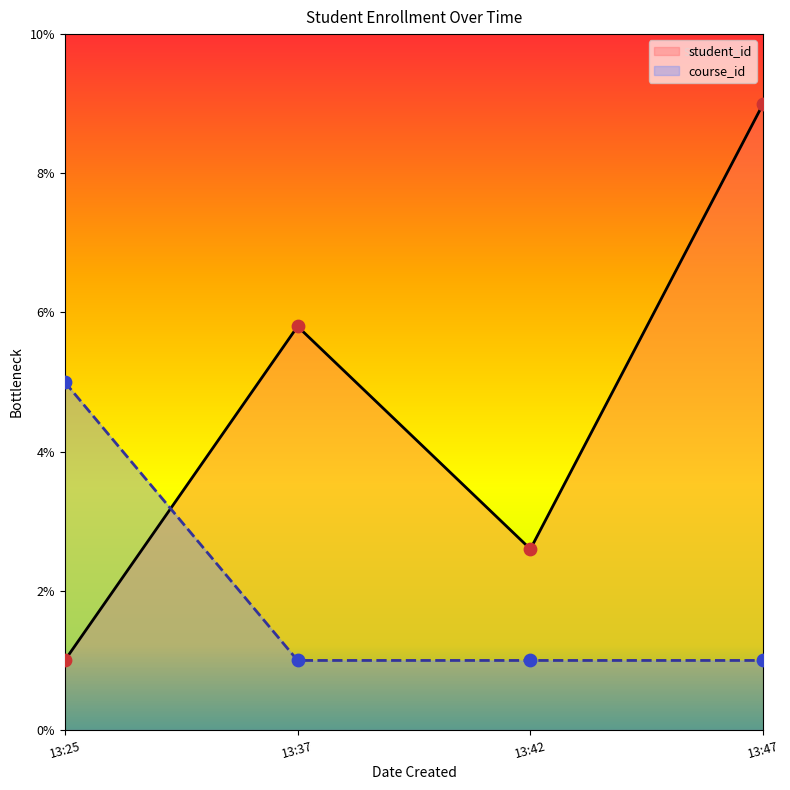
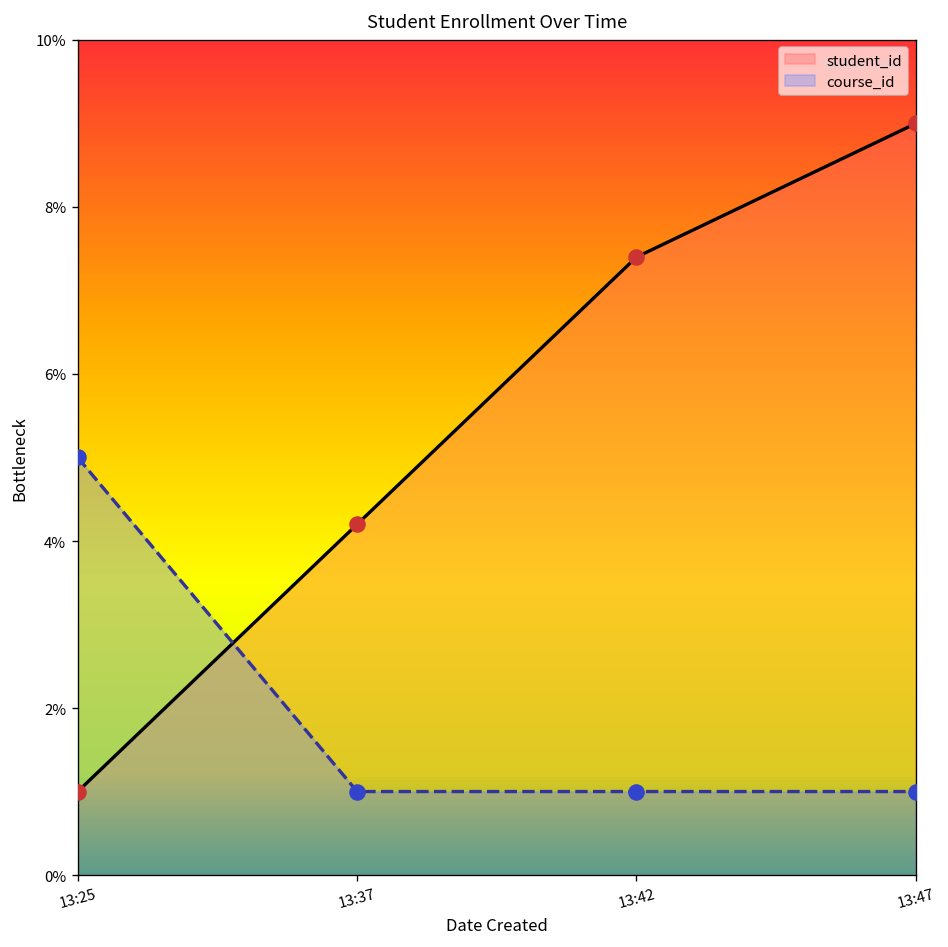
  {
    "student_id": {
      "13:25": "1.0%",
-     "13:37": "5.8%",
-     "13:42": "2.6%",
+     "13:37": "4.2%",
+     "13:42": "7.4%",
      "13:47": "9.0%"
    },
    "course_id": {
      "13:25": "5.0%",
      "13:37": "1.0%",
      "13:42": "1.0%",
      "13:47": "1.0%"
    }
  }
